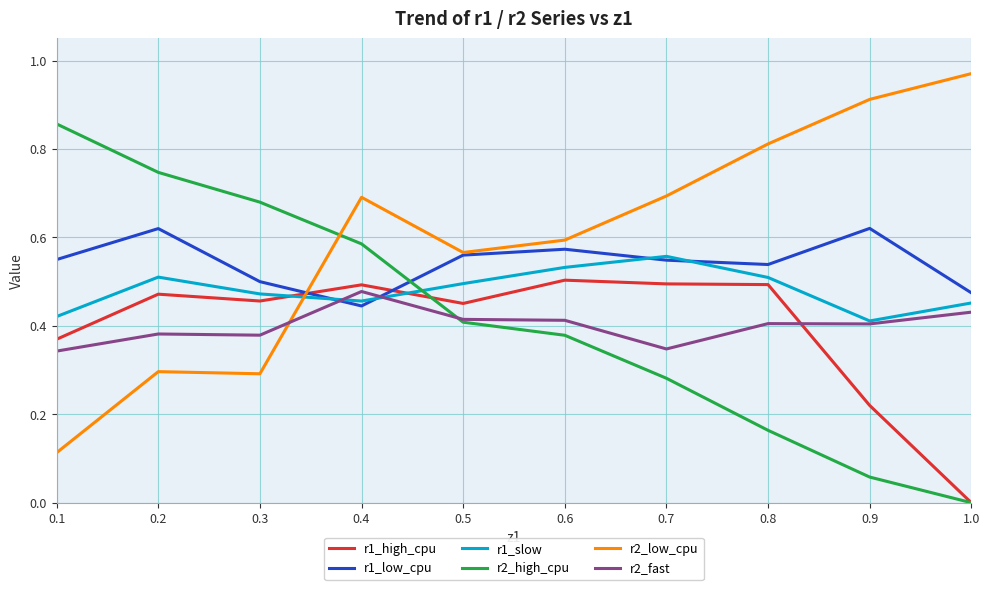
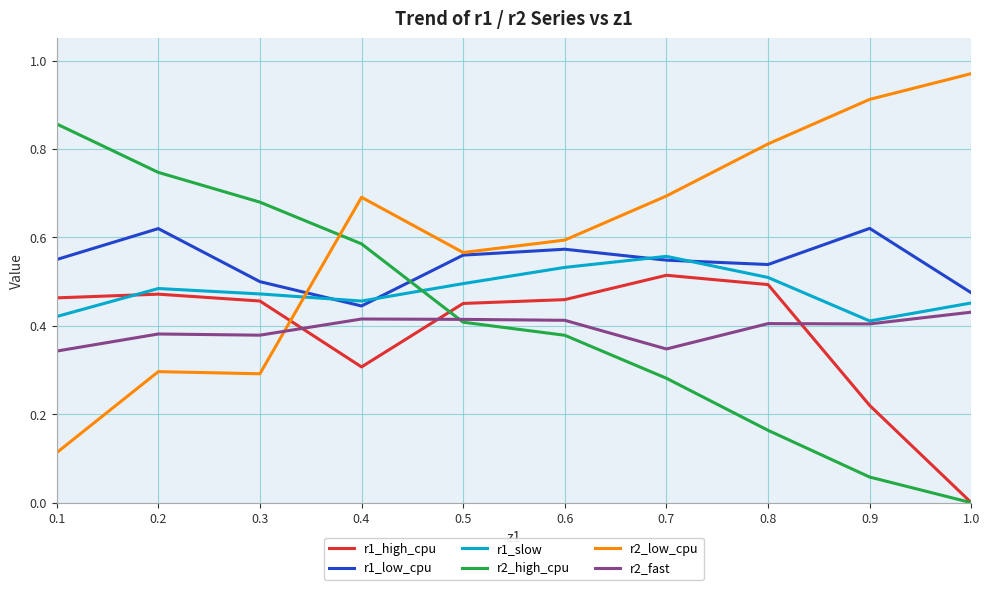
  {
    "r1_high_cpu": {
-     "0.1": 0.37,
+     "0.1": 0.46,
      "0.2": 0.47,
      "0.3": 0.46,
-     "0.4": 0.49,
+     "0.4": 0.31,
      "0.5": 0.45,
-     "0.6": 0.50,
-     "0.7": 0.49,
+     "0.6": 0.46,
+     "0.7": 0.51,
      "0.8": 0.49,
      "0.9": 0.22
    },
    "r1_low_cpu": {
      "0.1": 0.55,
      "0.2": 0.62,
      "0.3": 0.50,
      "0.4": 0.45,
      "0.5": 0.56,
      "0.6": 0.57,
      "0.7": 0.55,
      "0.8": 0.54,
      "0.9": 0.62,
      "1.0": 0.47
    },
    "r1_slow": {
      "0.1": 0.42,
-     "0.2": 0.51,
+     "0.2": 0.48,
      "0.3": 0.47,
      "0.4": 0.46,
      "0.5": 0.50,
      "0.6": 0.53,
      "0.7": 0.56,
      "0.8": 0.51,
      "0.9": 0.41,
      "1.0": 0.45
    },
    "r2_high_cpu": {
      "0.1": 0.86,
      "0.2": 0.75,
      "0.3": 0.68,
      "0.4": 0.59,
      "0.5": 0.41,
      "0.6": 0.38,
      "0.7": 0.28,
      "0.8": 0.16,
      "0.9": 0.06
    },
    "r2_low_cpu": {
      "0.1": 0.11,
      "0.2": 0.30,
      "0.3": 0.29,
      "0.4": 0.69,
      "0.5": 0.57,
      "0.6": 0.59,
      "0.7": 0.69,
      "0.8": 0.81,
      "0.9": 0.91,
      "1.0": 0.97
    },
    "r2_fast": {
      "0.1": 0.34,
      "0.2": 0.38,
      "0.3": 0.38,
-     "0.4": 0.48,
+     "0.4": 0.42,
      "0.5": 0.41,
      "0.6": 0.41,
      "0.7": 0.35,
      "0.8": 0.41,
      "0.9": 0.40,
      "1.0": 0.43
    }
  }
